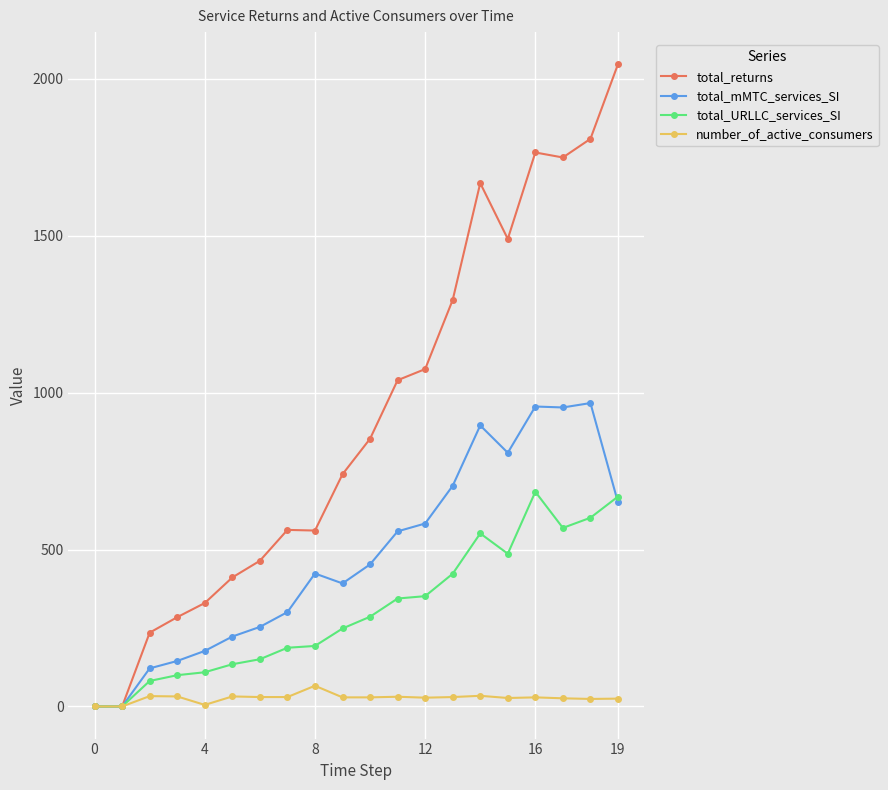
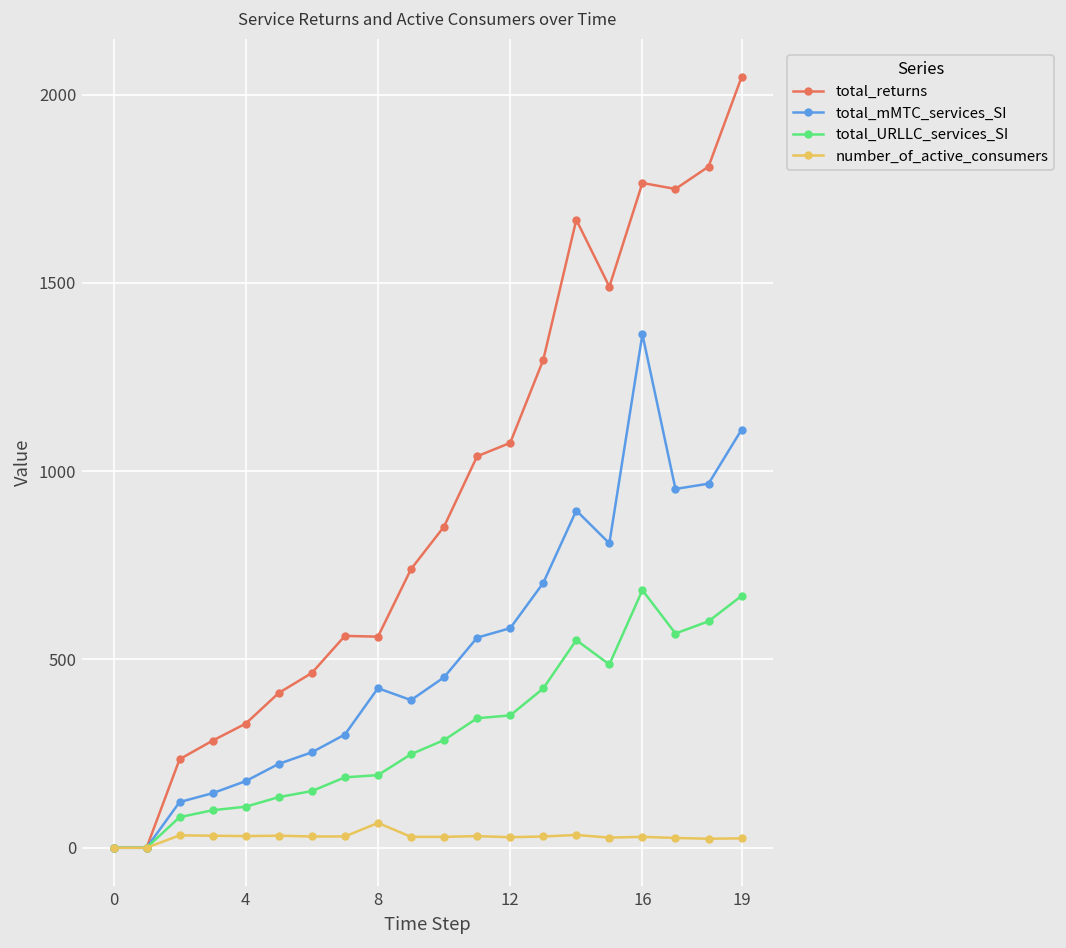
  {
    "total_returns": {
      "4": 330,
      "8": 560,
      "12": 1080,
      "16": 1770,
      "19": 2050
    },
    "total_mMTC_services_SI": {
      "4": 180,
      "8": 420,
      "12": 580,
-     "16": 960,
-     "19": 650
+     "16": 1360,
+     "19": 1110
    },
    "total_URLLC_services_SI": {
      "4": 110,
      "8": 190,
      "12": 350,
      "16": 680,
      "19": 670
    },
    "number_of_active_consumers": {
-     "4": 10,
+     "4": 30,
      "8": 70,
      "12": 30,
      "16": 30,
      "19": 30
    }
  }
